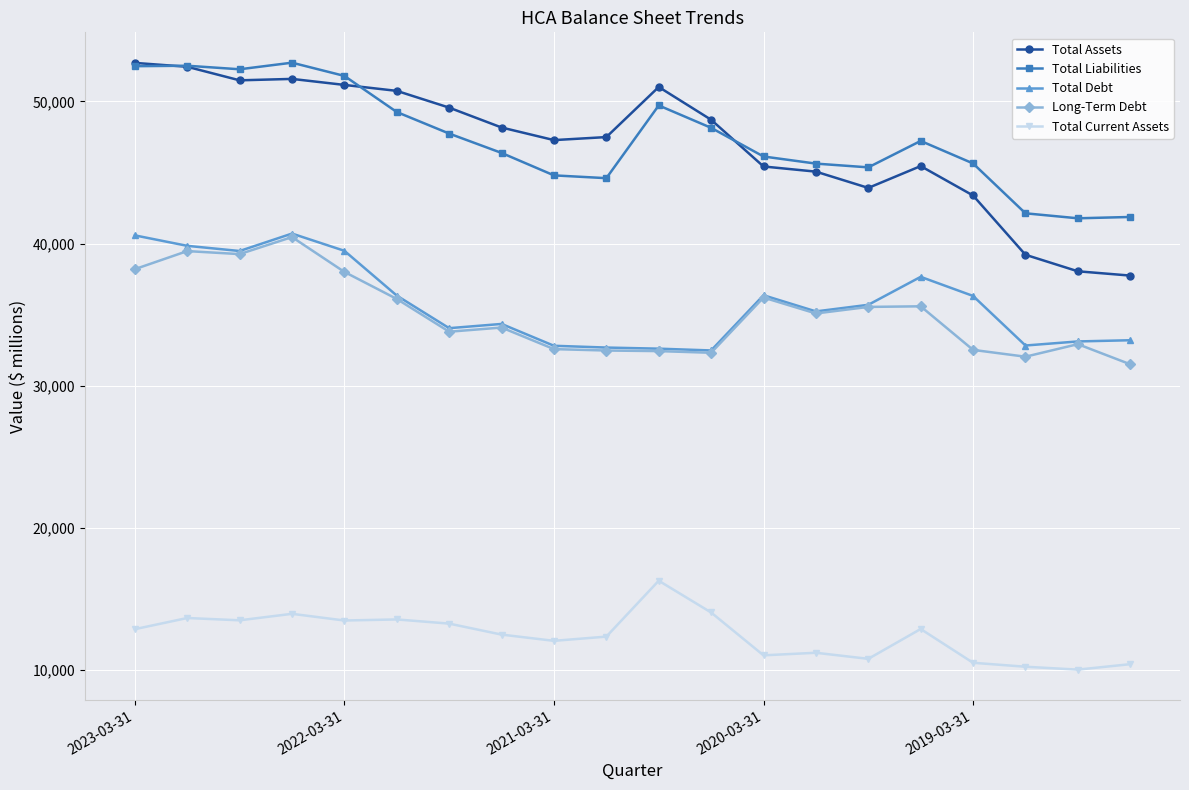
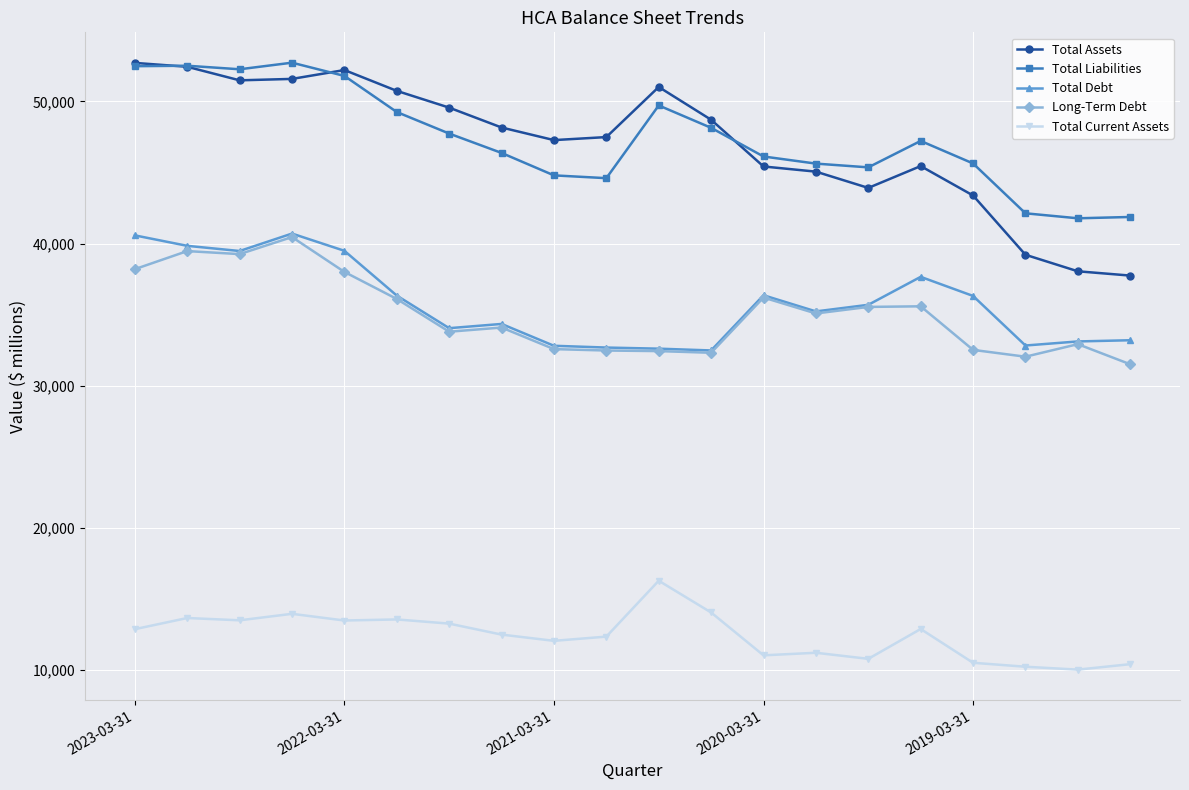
  {
    "Total Assets": {
      "2023-03-31": "52,700",
-     "2022-03-31": "51,200",
+     "2022-03-31": "52,200",
      "2021-03-31": "47,300",
      "2020-03-31": "45,400",
      "2019-03-31": "43,400"
    },
    "Total Current Assets": {
      "2023-03-31": "12,900",
      "2022-03-31": "13,500",
      "2021-03-31": "12,000",
      "2020-03-31": "11,000",
      "2019-03-31": "10,500"
    }
  }
